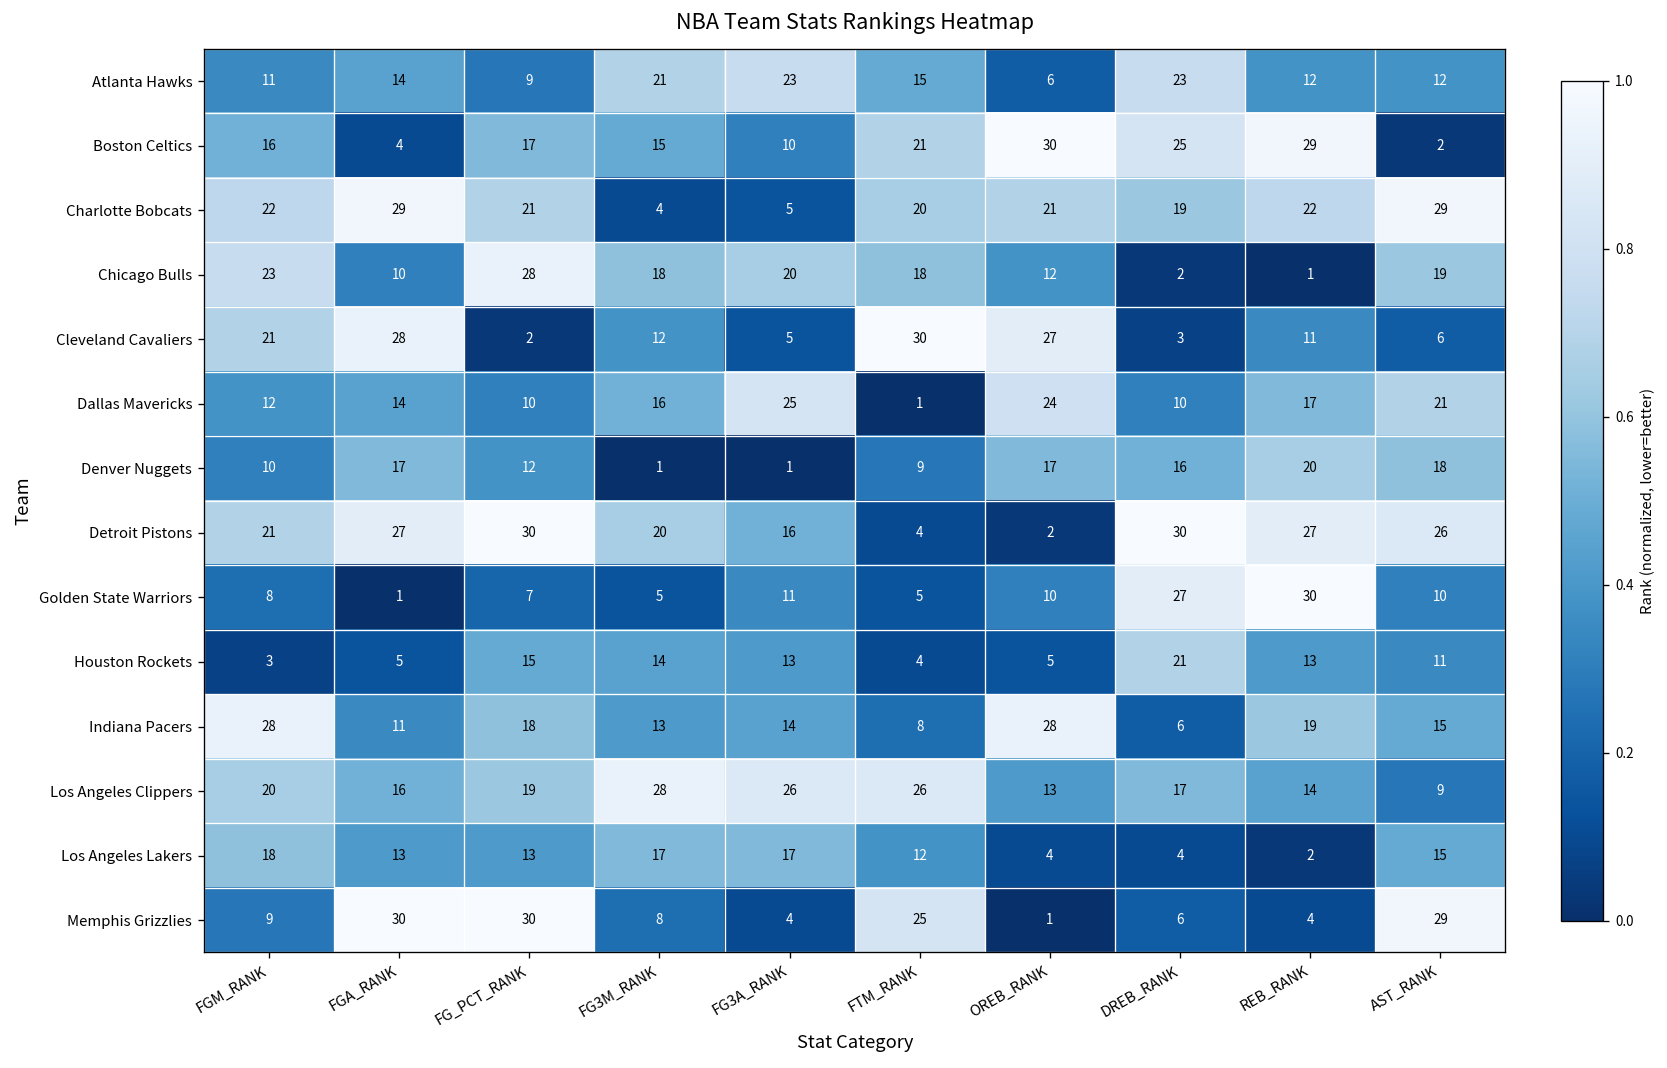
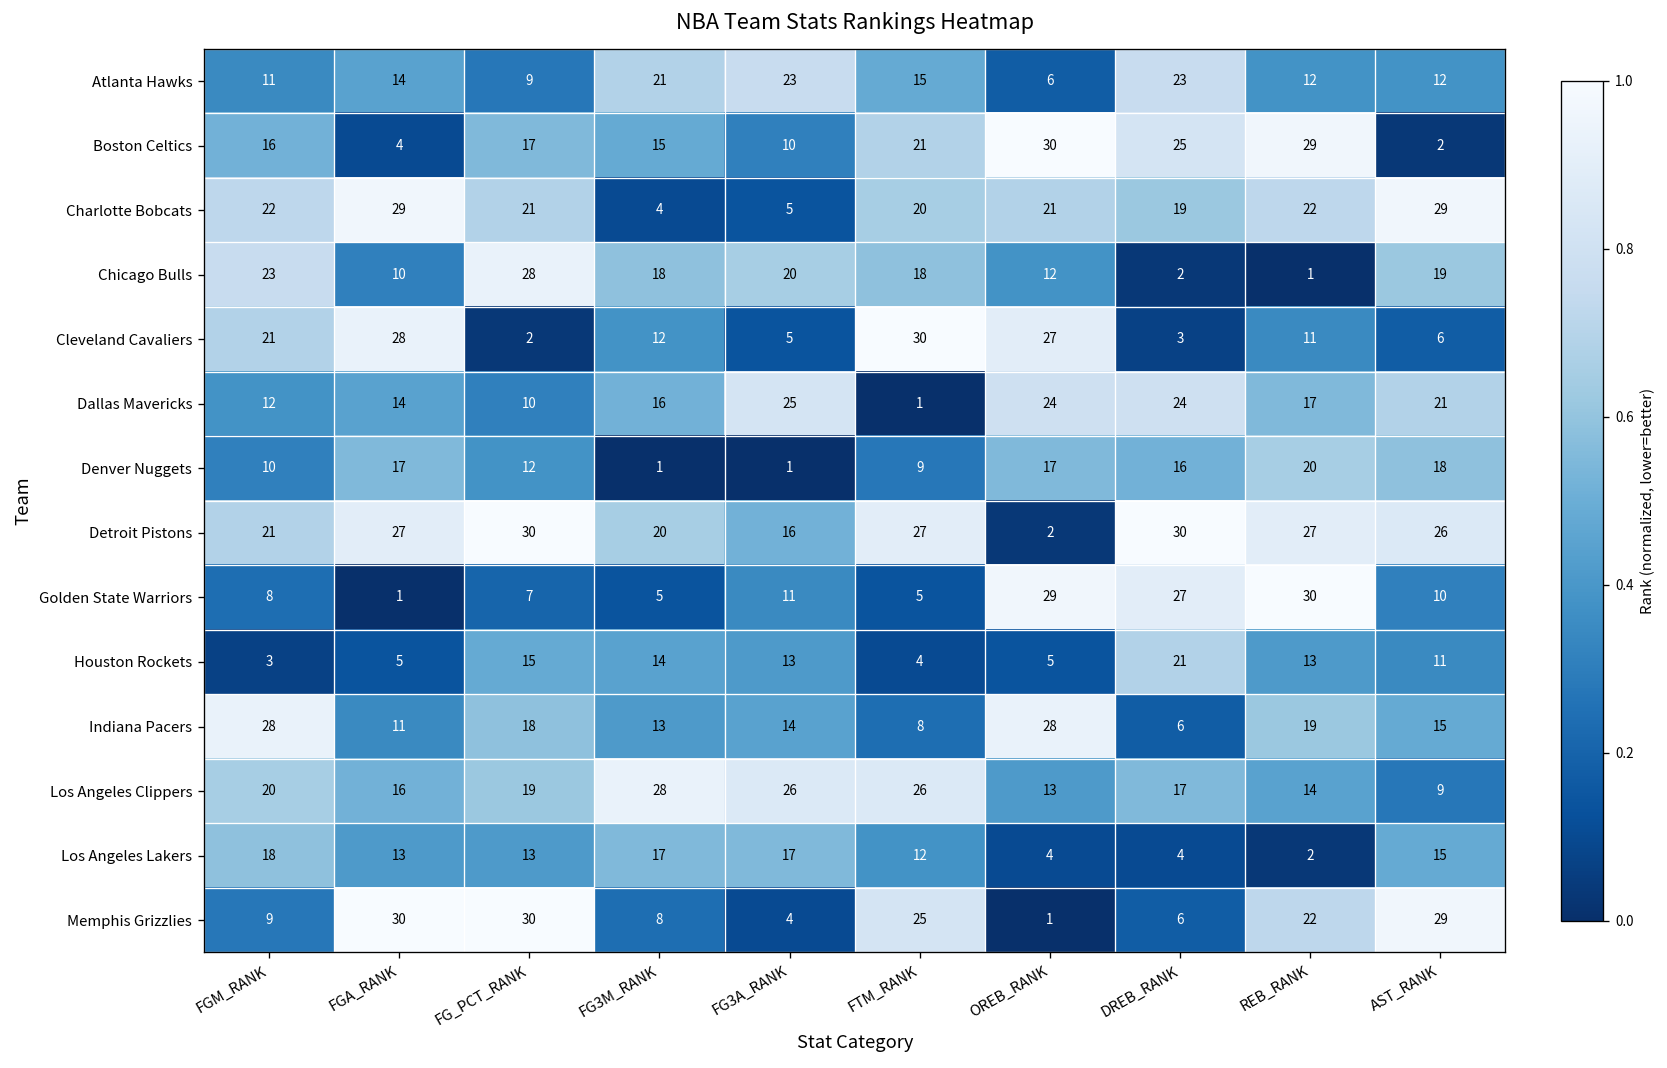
  {
    "Atlanta Hawks": {
      "FGM_RANK": 11,
      "FGA_RANK": 14,
      "FG_PCT_RANK": 9,
      "FG3M_RANK": 21,
      "FG3A_RANK": 23,
      "FTM_RANK": 15,
      "OREB_RANK": 6,
      "DREB_RANK": 23,
      "REB_RANK": 12,
      "AST_RANK": 12
    },
    "Boston Celtics": {
      "FGM_RANK": 16,
      "FGA_RANK": 4,
      "FG_PCT_RANK": 17,
      "FG3M_RANK": 15,
      "FG3A_RANK": 10,
      "FTM_RANK": 21,
      "OREB_RANK": 30,
      "DREB_RANK": 25,
      "REB_RANK": 29,
      "AST_RANK": 2
    },
    "Charlotte Bobcats": {
      "FGM_RANK": 22,
      "FGA_RANK": 29,
      "FG_PCT_RANK": 21,
      "FG3M_RANK": 4,
      "FG3A_RANK": 5,
      "FTM_RANK": 20,
      "OREB_RANK": 21,
      "DREB_RANK": 19,
      "REB_RANK": 22,
      "AST_RANK": 29
    },
    "Chicago Bulls": {
      "FGM_RANK": 23,
      "FGA_RANK": 10,
      "FG_PCT_RANK": 28,
      "FG3M_RANK": 18,
      "FG3A_RANK": 20,
      "FTM_RANK": 18,
      "OREB_RANK": 12,
      "DREB_RANK": 2,
      "REB_RANK": 1,
      "AST_RANK": 19
    },
    "Cleveland Cavaliers": {
      "FGM_RANK": 21,
      "FGA_RANK": 28,
      "FG_PCT_RANK": 2,
      "FG3M_RANK": 12,
      "FG3A_RANK": 5,
      "FTM_RANK": 30,
      "OREB_RANK": 27,
      "DREB_RANK": 3,
      "REB_RANK": 11,
      "AST_RANK": 6
    },
    "Dallas Mavericks": {
      "FGM_RANK": 12,
      "FGA_RANK": 14,
      "FG_PCT_RANK": 10,
      "FG3M_RANK": 16,
      "FG3A_RANK": 25,
      "FTM_RANK": 1,
      "OREB_RANK": 24,
-     "DREB_RANK": 10,
+     "DREB_RANK": 24,
      "REB_RANK": 17,
      "AST_RANK": 21
    },
    "Denver Nuggets": {
      "FGM_RANK": 10,
      "FGA_RANK": 17,
      "FG_PCT_RANK": 12,
      "FG3M_RANK": 1,
      "FG3A_RANK": 1,
      "FTM_RANK": 9,
      "OREB_RANK": 17,
      "DREB_RANK": 16,
      "REB_RANK": 20,
      "AST_RANK": 18
    },
    "Detroit Pistons": {
      "FGM_RANK": 21,
      "FGA_RANK": 27,
      "FG_PCT_RANK": 30,
      "FG3M_RANK": 20,
      "FG3A_RANK": 16,
-     "FTM_RANK": 4,
+     "FTM_RANK": 27,
      "OREB_RANK": 2,
      "DREB_RANK": 30,
      "REB_RANK": 27,
      "AST_RANK": 26
    },
    "Golden State Warriors": {
      "FGM_RANK": 8,
      "FGA_RANK": 1,
      "FG_PCT_RANK": 7,
      "FG3M_RANK": 5,
      "FG3A_RANK": 11,
      "FTM_RANK": 5,
-     "OREB_RANK": 10,
+     "OREB_RANK": 29,
      "DREB_RANK": 27,
      "REB_RANK": 30,
      "AST_RANK": 10
    },
    "Houston Rockets": {
      "FGM_RANK": 3,
      "FGA_RANK": 5,
      "FG_PCT_RANK": 15,
      "FG3M_RANK": 14,
      "FG3A_RANK": 13,
      "FTM_RANK": 4,
      "OREB_RANK": 5,
      "DREB_RANK": 21,
      "REB_RANK": 13,
      "AST_RANK": 11
    },
    "Indiana Pacers": {
      "FGM_RANK": 28,
      "FGA_RANK": 11,
      "FG_PCT_RANK": 18,
      "FG3M_RANK": 13,
      "FG3A_RANK": 14,
      "FTM_RANK": 8,
      "OREB_RANK": 28,
      "DREB_RANK": 6,
      "REB_RANK": 19,
      "AST_RANK": 15
    },
    "Los Angeles Clippers": {
      "FGM_RANK": 20,
      "FGA_RANK": 16,
      "FG_PCT_RANK": 19,
      "FG3M_RANK": 28,
      "FG3A_RANK": 26,
      "FTM_RANK": 26,
      "OREB_RANK": 13,
      "DREB_RANK": 17,
      "REB_RANK": 14,
      "AST_RANK": 9
    },
    "Los Angeles Lakers": {
      "FGM_RANK": 18,
      "FGA_RANK": 13,
      "FG_PCT_RANK": 13,
      "FG3M_RANK": 17,
      "FG3A_RANK": 17,
      "FTM_RANK": 12,
      "OREB_RANK": 4,
      "DREB_RANK": 4,
      "REB_RANK": 2,
      "AST_RANK": 15
    },
    "Memphis Grizzlies": {
      "FGM_RANK": 9,
      "FGA_RANK": 30,
      "FG_PCT_RANK": 30,
      "FG3M_RANK": 8,
      "FG3A_RANK": 4,
      "FTM_RANK": 25,
      "OREB_RANK": 1,
      "DREB_RANK": 6,
-     "REB_RANK": 4,
+     "REB_RANK": 22,
      "AST_RANK": 29
    }
  }
